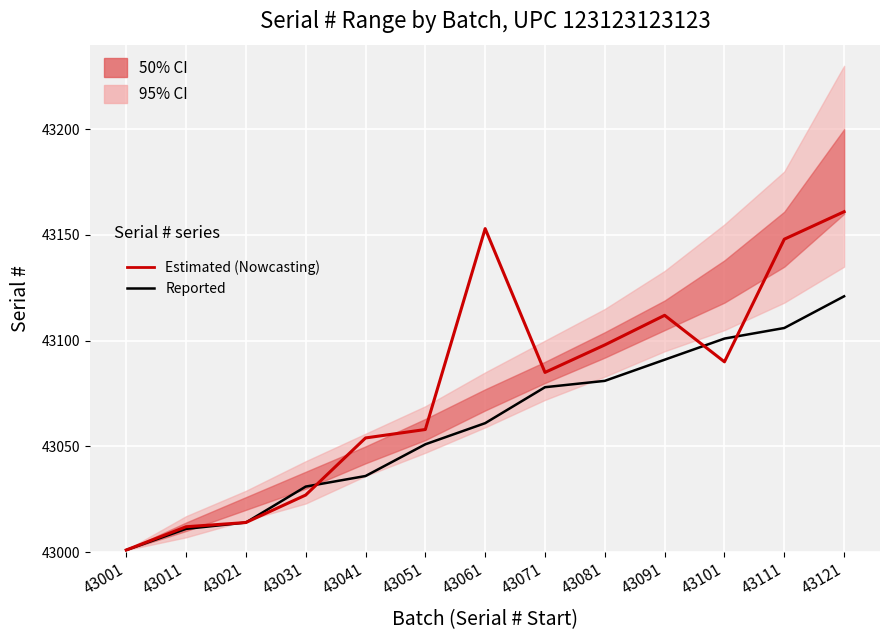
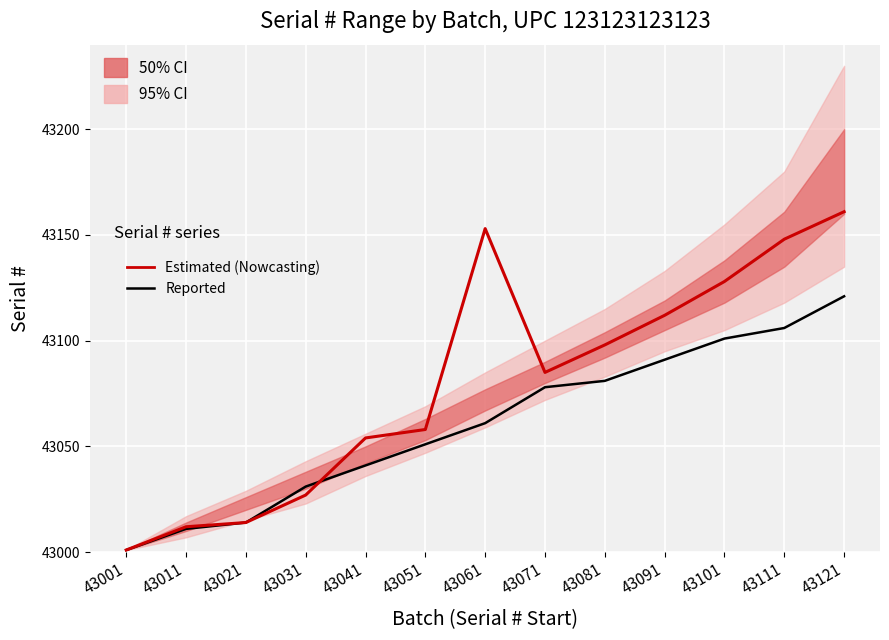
  {
    "Estimated (Nowcasting)": {
      "43031": 43027,
      "43041": 43054,
      "43051": 43058,
      "43061": 43153,
      "43071": 43085,
      "43081": 43098,
      "43091": 43112,
-     "43101": 43090,
+     "43101": 43128,
      "43111": 43148,
      "43121": 43161
    },
    "Reported": {
      "43031": 43031,
-     "43041": 43036,
+     "43041": 43041,
      "43051": 43051,
      "43061": 43061,
      "43071": 43078,
      "43081": 43081,
      "43091": 43091,
      "43101": 43101,
      "43111": 43106,
      "43121": 43121
    }
  }
